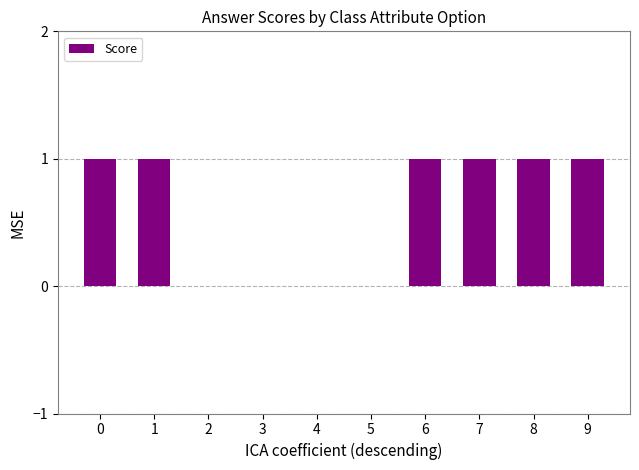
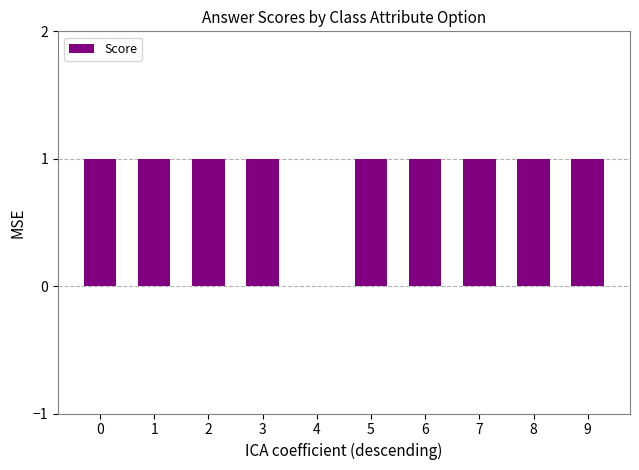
  {
    "0": 1,
    "1": 1,
-   "2": 0,
-   "3": 0,
+   "2": 1,
+   "3": 1,
    "4": 0,
-   "5": 0,
+   "5": 1,
    "6": 1,
    "7": 1,
    "8": 1,
    "9": 1
  }
